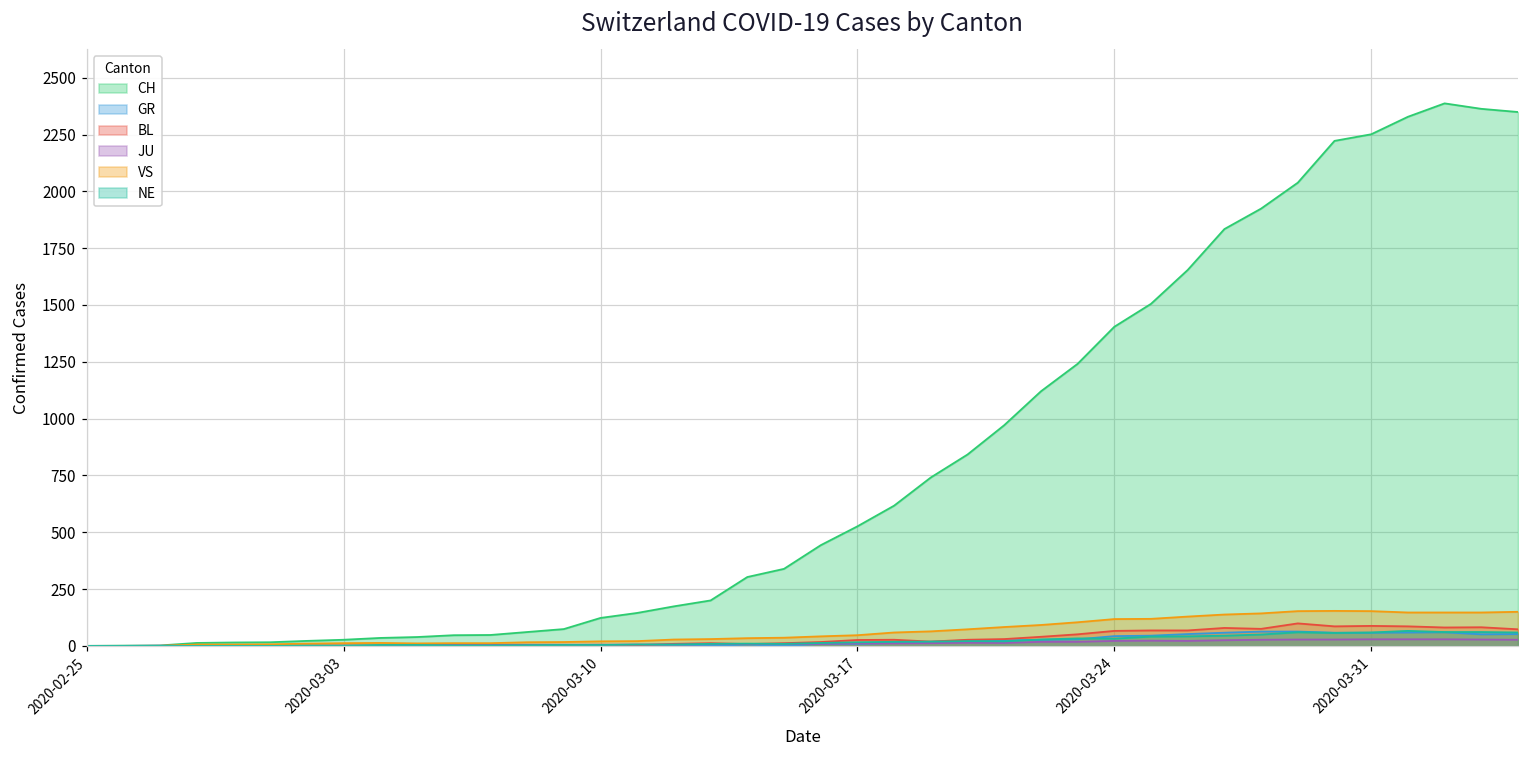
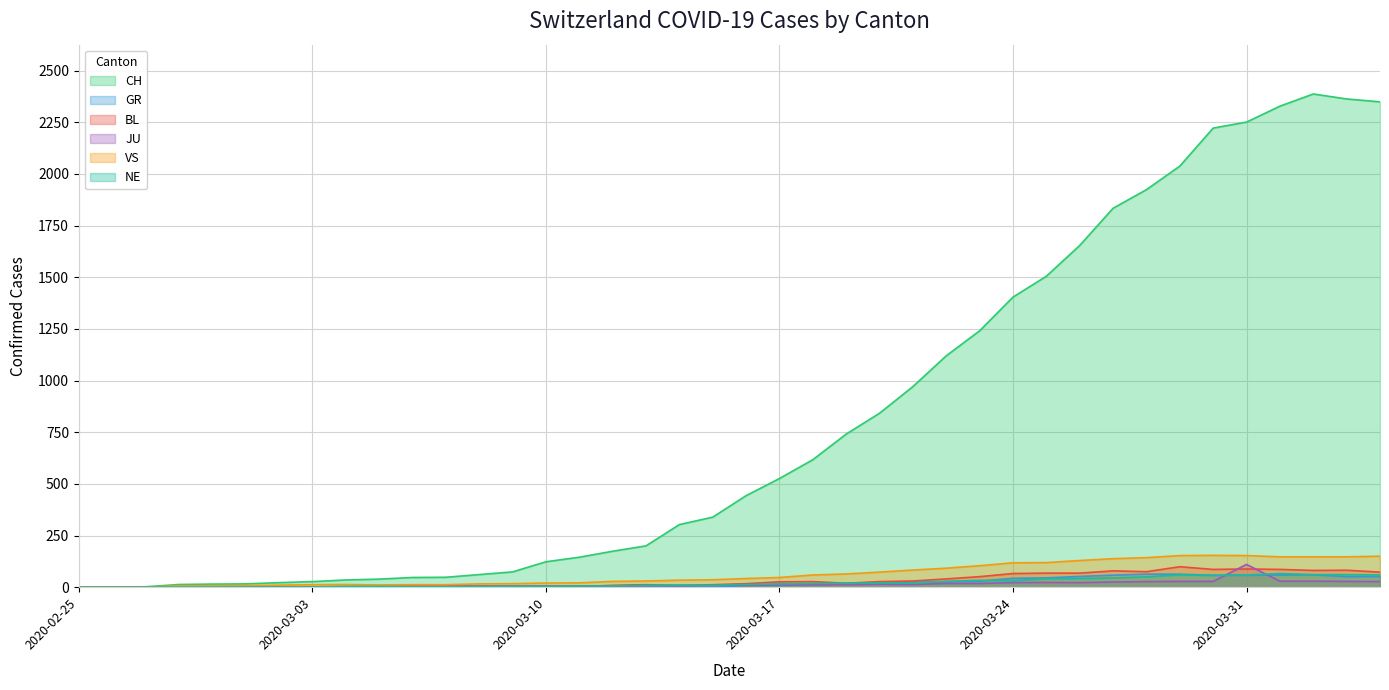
  {
    "JU": {
-     "2020-03-31": 30
+     "2020-03-31": 110
    }
  }
